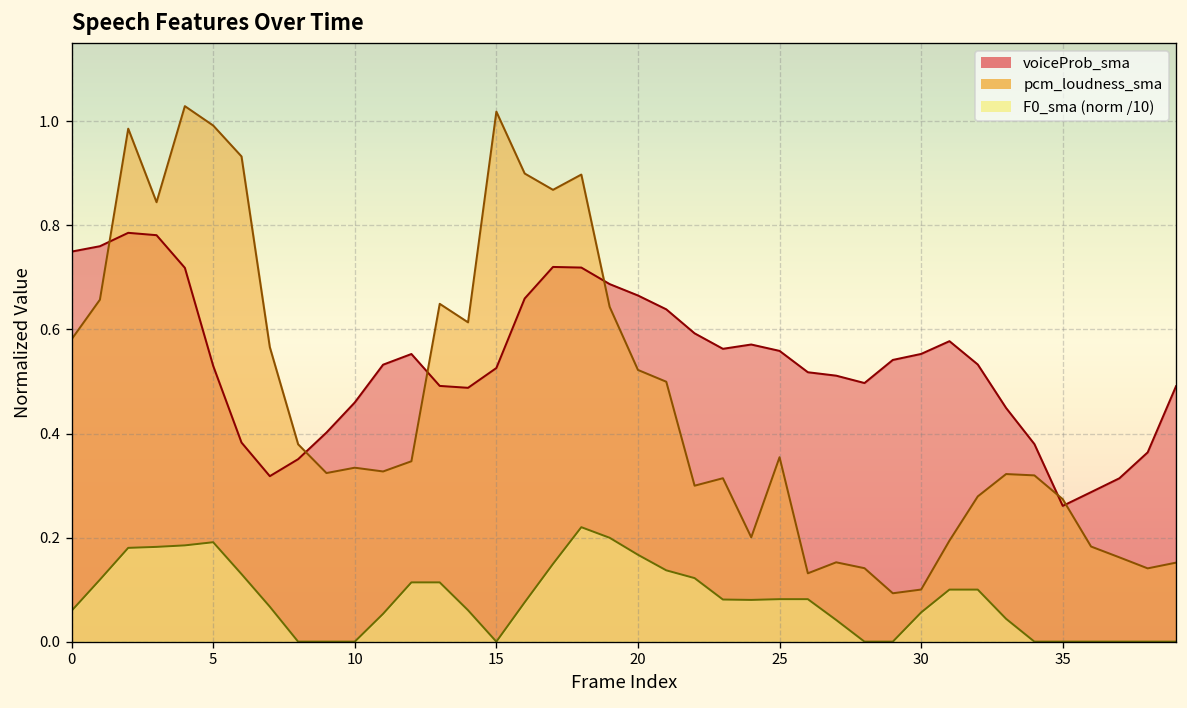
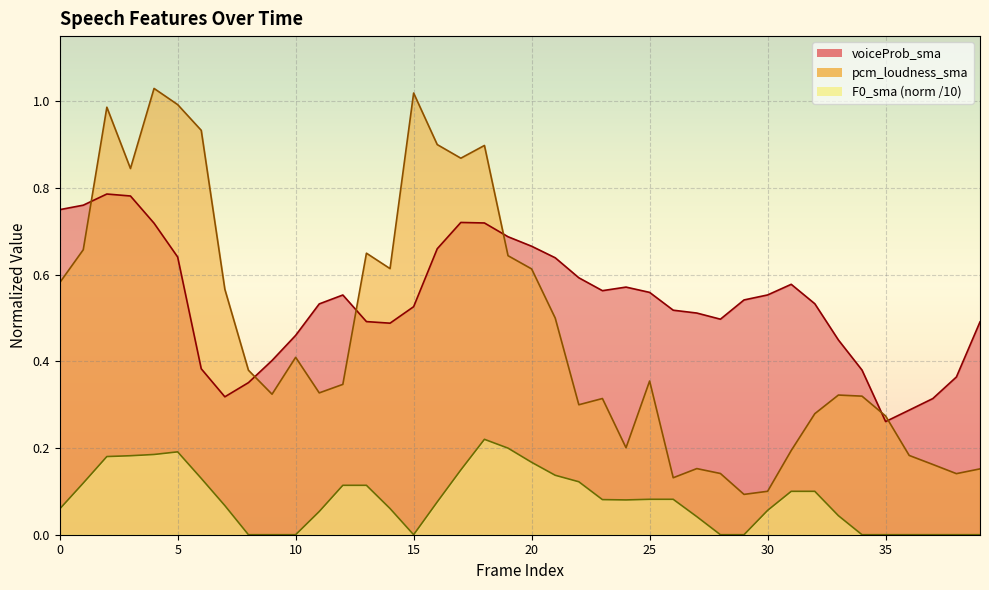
  {
    "voiceProb_sma": {
      "0": 0.75,
-     "5": 0.53,
+     "5": 0.64,
      "10": 0.46,
      "15": 0.53,
      "20": 0.67,
      "25": 0.56,
      "30": 0.55,
      "35": 0.26
    },
    "pcm_loudness_sma": {
      "0": 0.58,
      "5": 0.99,
-     "10": 0.33,
+     "10": 0.41,
      "15": 1.02,
-     "20": 0.52,
+     "20": 0.61,
      "25": 0.35,
      "30": 0.10,
      "35": 0.27
    }
  }
